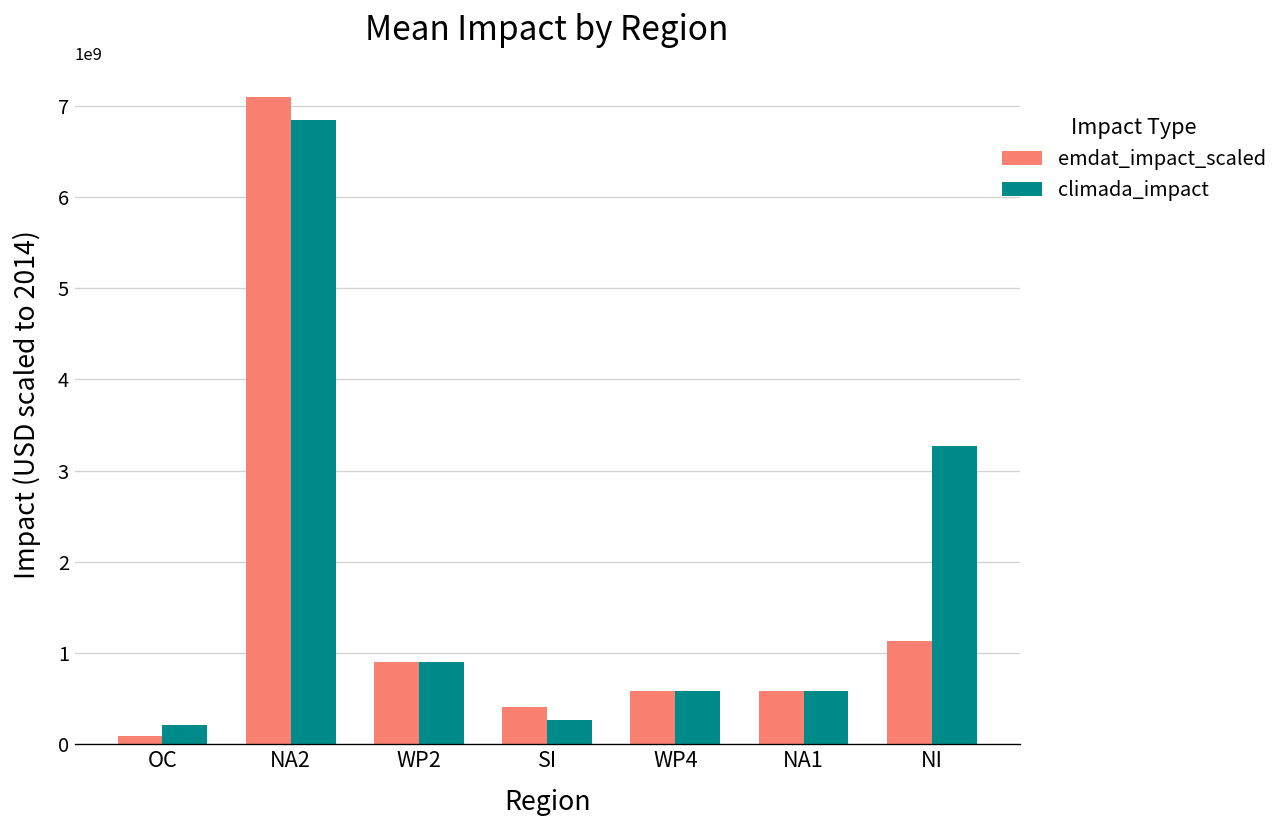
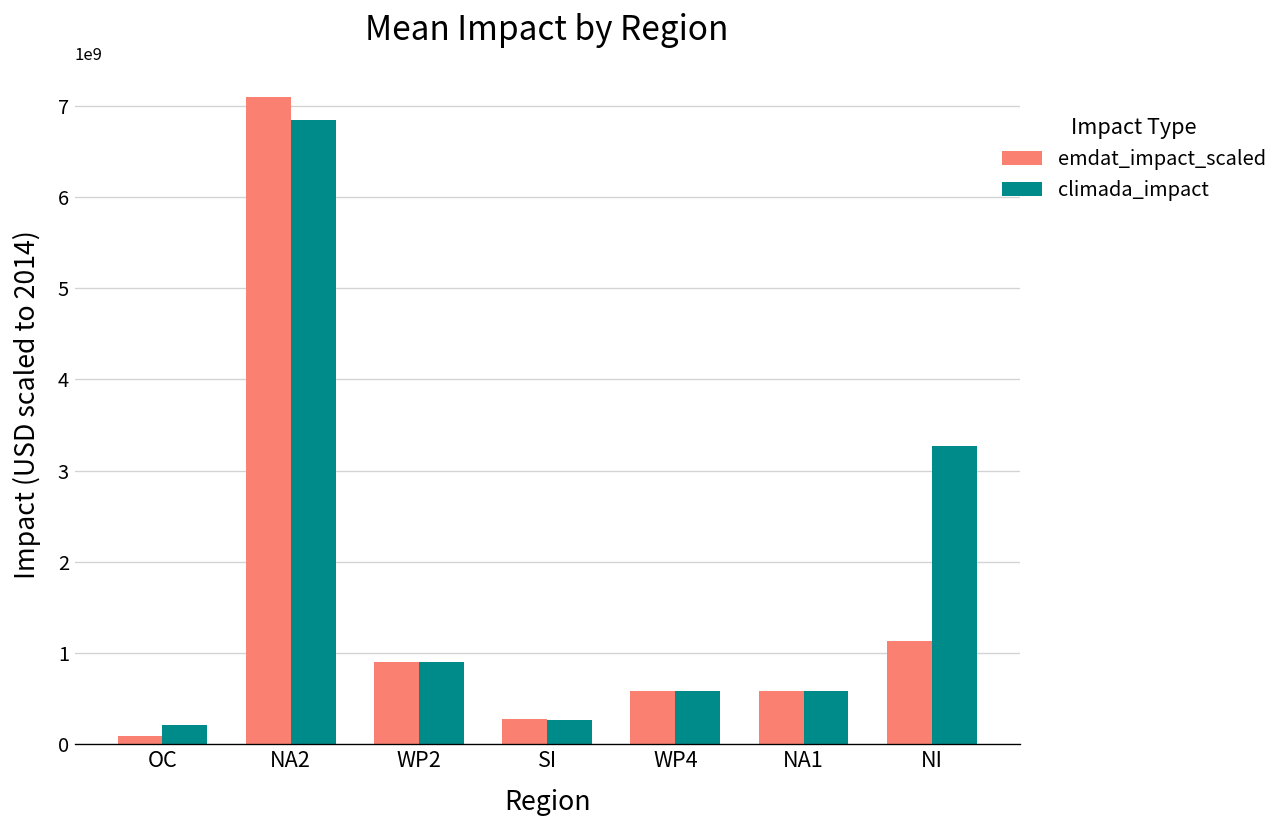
  {
    "emdat_impact_scaled": {
      "OC": 100000000,
      "NA2": 7100000000,
      "WP2": 900000000,
-     "SI": 400000000,
+     "SI": 300000000,
      "WP4": 600000000,
      "NA1": 600000000,
      "NI": 1100000000
    },
    "climada_impact": {
      "OC": 200000000,
      "NA2": 6800000000,
      "WP2": 900000000,
      "SI": 300000000,
      "WP4": 600000000,
      "NA1": 600000000,
      "NI": 3300000000
    }
  }
